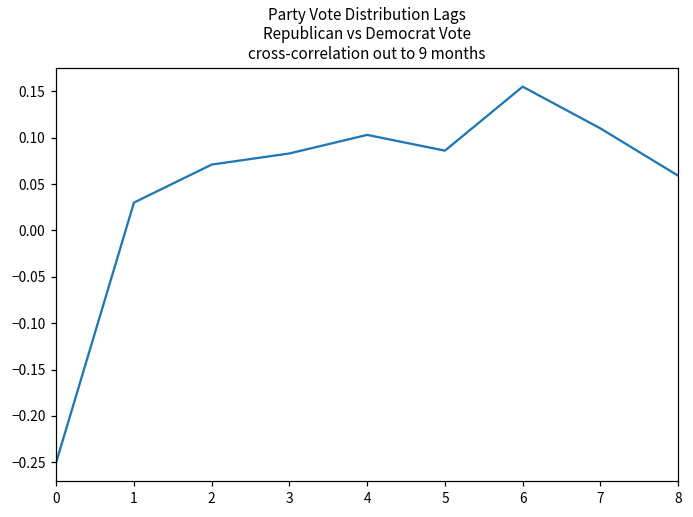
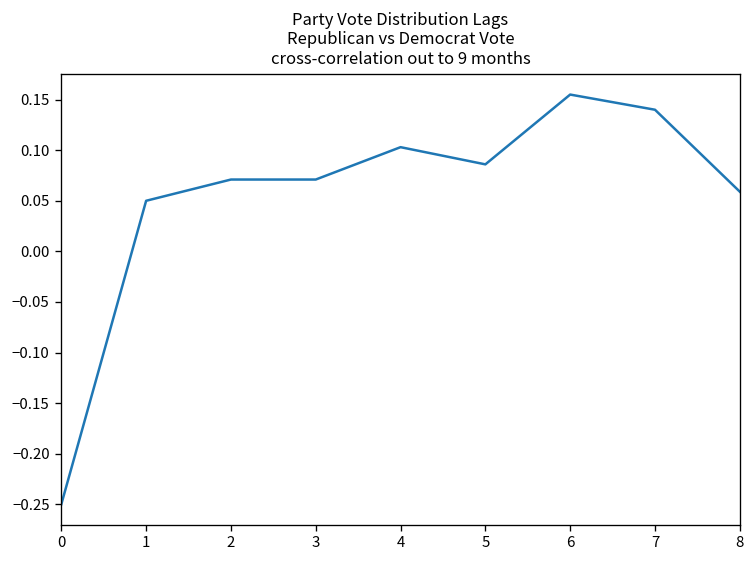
  {
    "0": -0.25,
-   "1": 0.03,
+   "1": 0.05,
    "2": 0.07,
-   "3": 0.08,
+   "3": 0.07,
    "4": 0.10,
    "5": 0.09,
    "6": 0.16,
-   "7": 0.11,
+   "7": 0.14,
    "8": 0.06
  }
